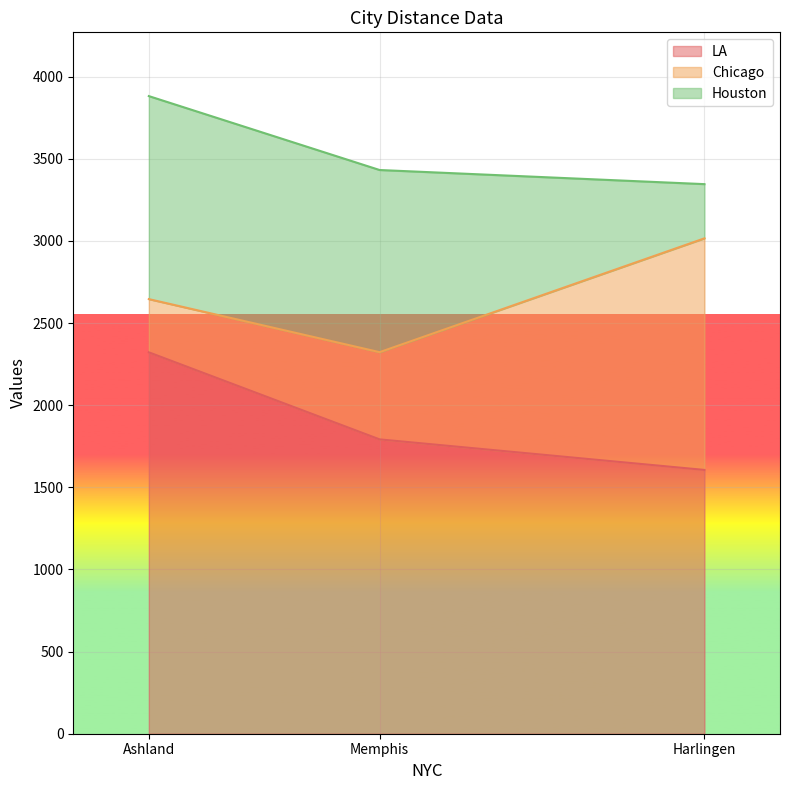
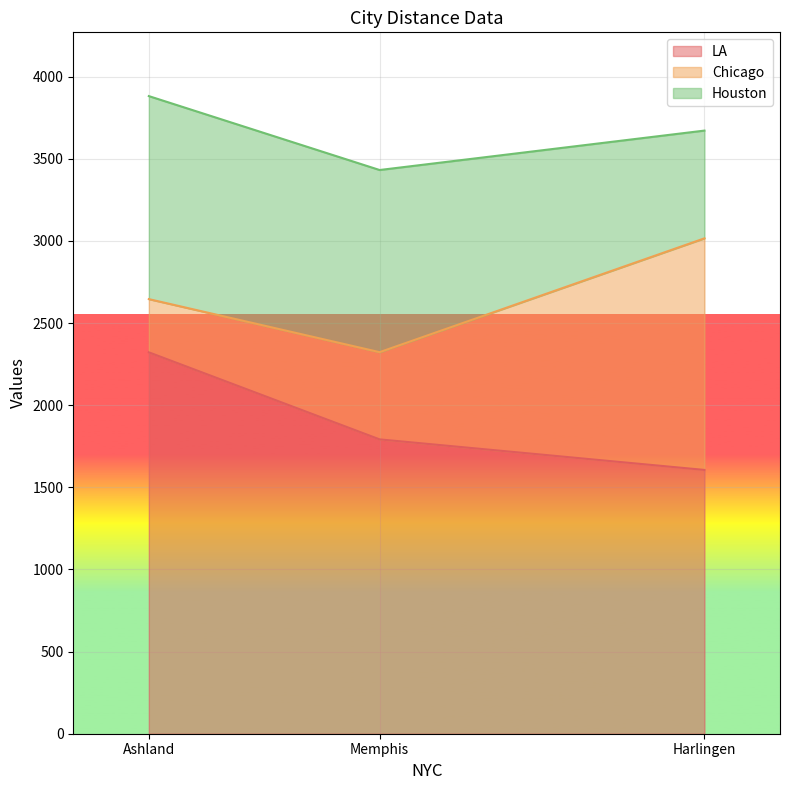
  {
    "Houston": {
      "Ashland": 1240,
      "Memphis": 1110,
-     "Harlingen": 330
+     "Harlingen": 660
    }
  }
